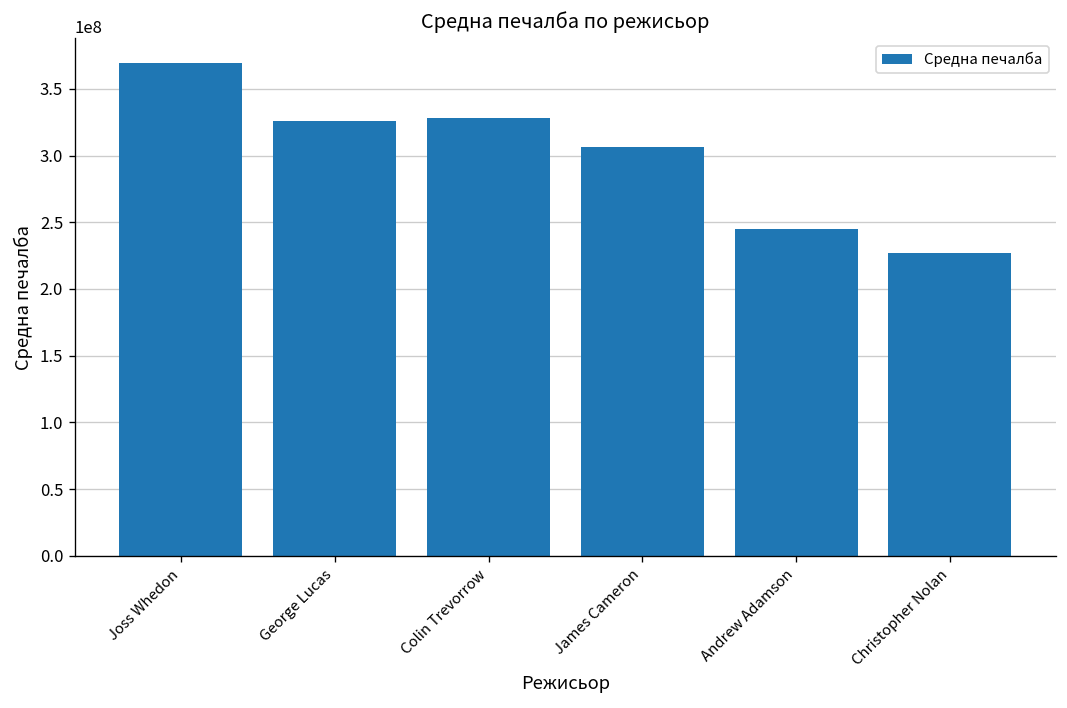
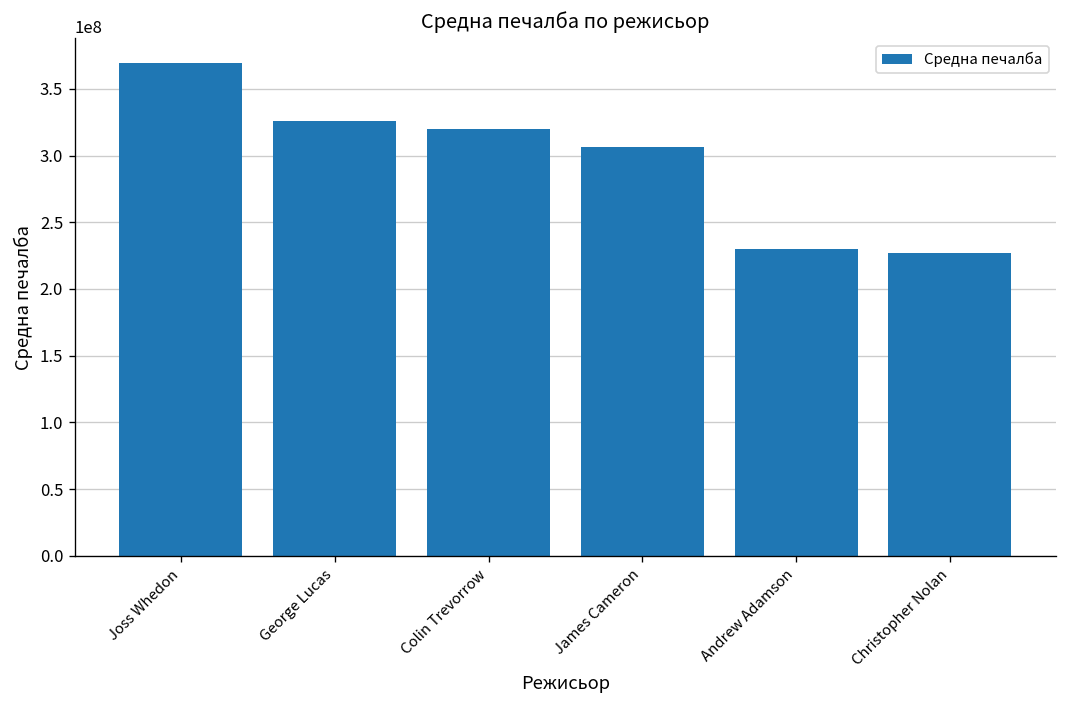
  {
    "Joss Whedon": 369000000,
    "George Lucas": 326000000,
-   "Colin Trevorrow": 328000000,
+   "Colin Trevorrow": 320000000,
    "James Cameron": 306000000,
-   "Andrew Adamson": 245000000,
+   "Andrew Adamson": 230000000,
    "Christopher Nolan": 227000000
  }
